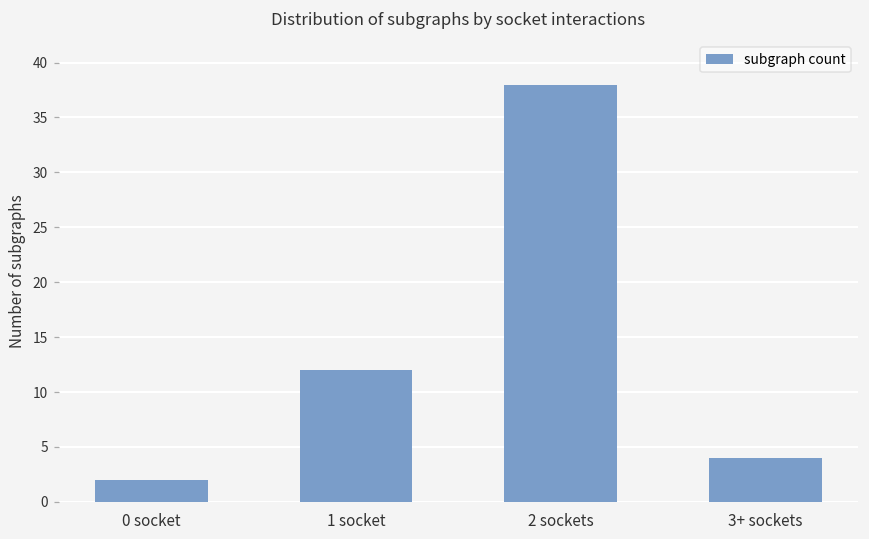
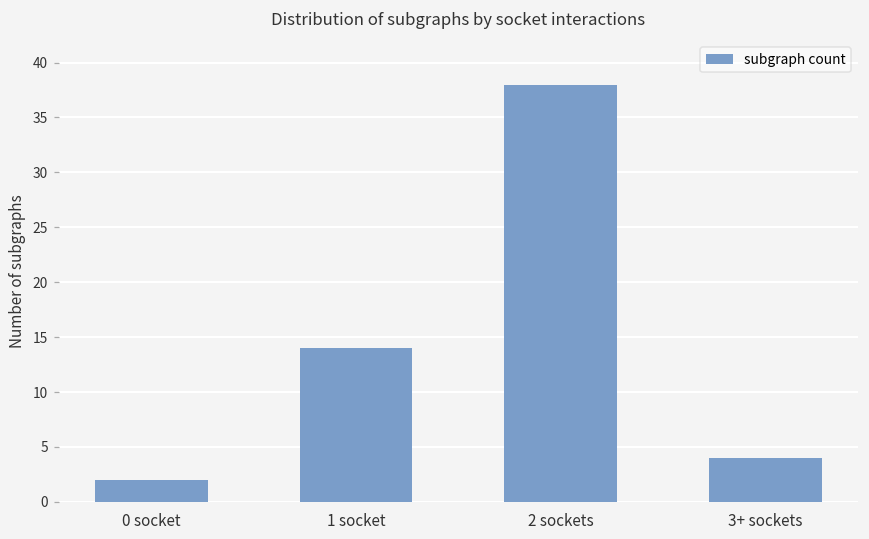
  {
    "0 socket": 2,
-   "1 socket": 12,
+   "1 socket": 14,
    "2 sockets": 38,
    "3+ sockets": 4
  }
